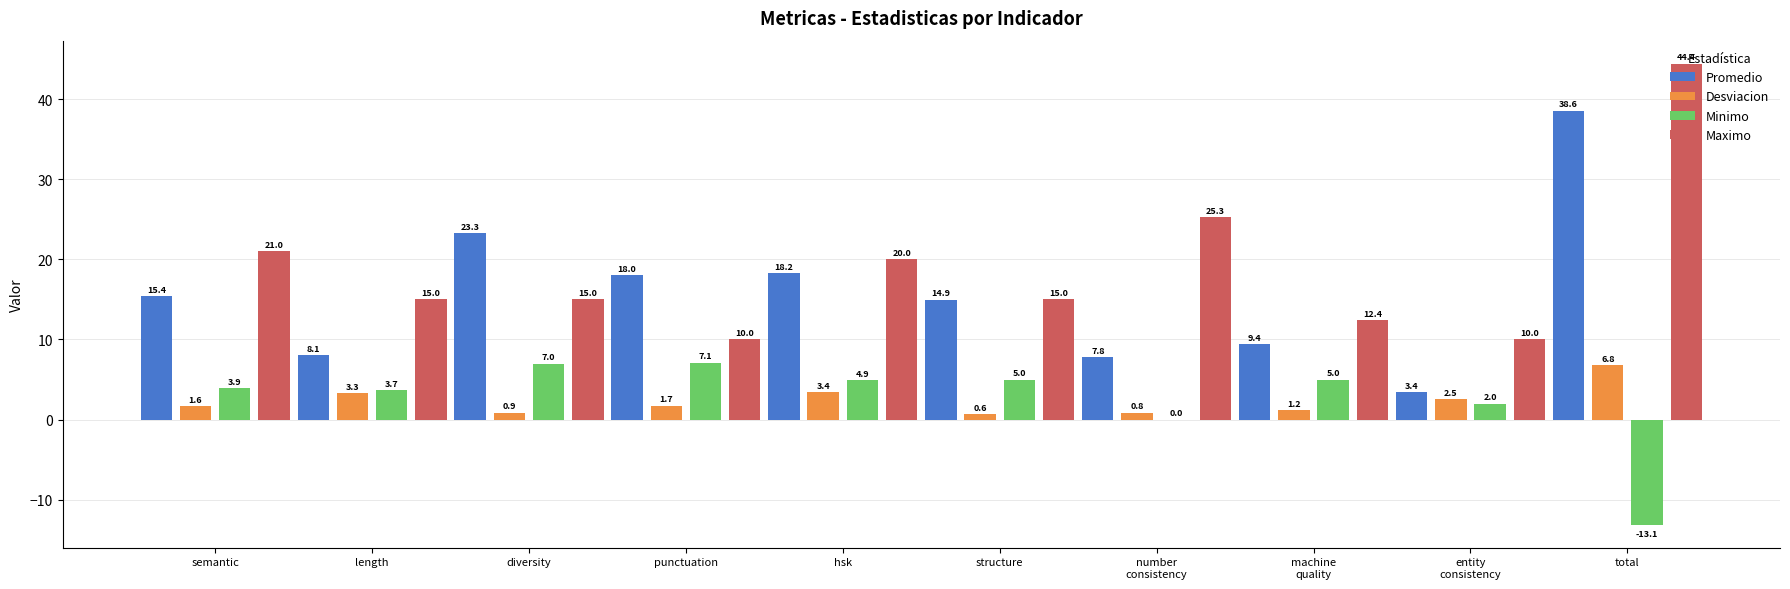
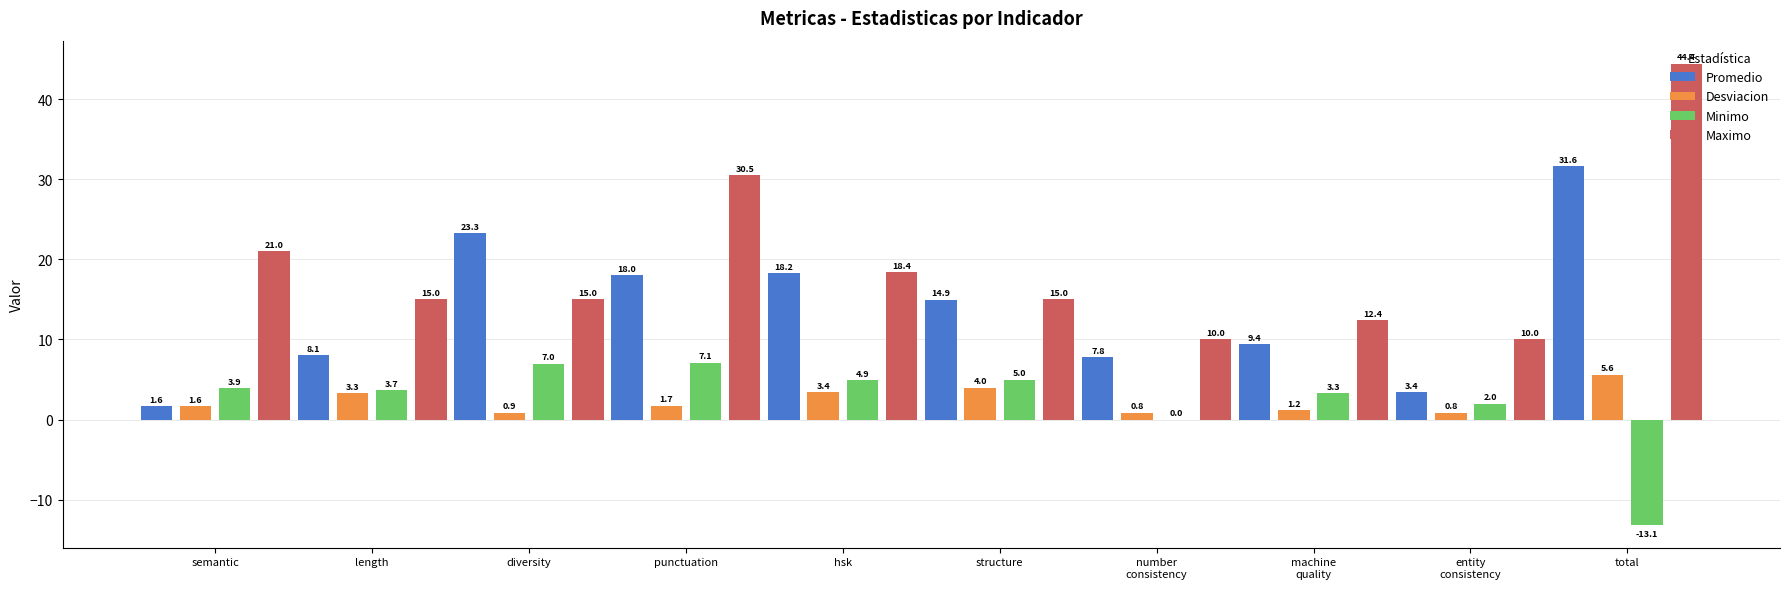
  {
    "Promedio": {
-     "semantic": 15.4,
+     "semantic": 1.6,
      "length": 8.1,
      "diversity": 23.3,
      "punctuation": 18.0,
      "hsk": 18.2,
      "structure": 14.9,
      "number consistency": 7.8,
      "machine quality": 9.4,
      "entity consistency": 3.4,
-     "total": 38.6
+     "total": 31.6
    },
    "Desviacion": {
      "semantic": 1.6,
      "length": 3.3,
      "diversity": 0.9,
      "punctuation": 1.7,
      "hsk": 3.4,
-     "structure": 0.6,
+     "structure": 4.0,
      "number consistency": 0.8,
      "machine quality": 1.2,
-     "entity consistency": 2.5,
-     "total": 6.8
+     "entity consistency": 0.8,
+     "total": 5.6
    },
    "Minimo": {
      "semantic": 3.9,
      "length": 3.7,
      "diversity": 7.0,
      "punctuation": 7.1,
      "hsk": 4.9,
      "structure": 5.0,
      "number consistency": 0.0,
-     "machine quality": 5.0,
+     "machine quality": 3.3,
      "entity consistency": 2.0,
      "total": -13.1
    },
    "Maximo": {
      "semantic": 21.0,
      "length": 15.0,
      "diversity": 15.0,
-     "punctuation": 10.0,
-     "hsk": 20.0,
+     "punctuation": 30.5,
+     "hsk": 18.4,
      "structure": 15.0,
-     "number consistency": 25.3,
+     "number consistency": 10.0,
      "machine quality": 12.4,
      "entity consistency": 10.0,
      "total": 44.4
    }
  }
